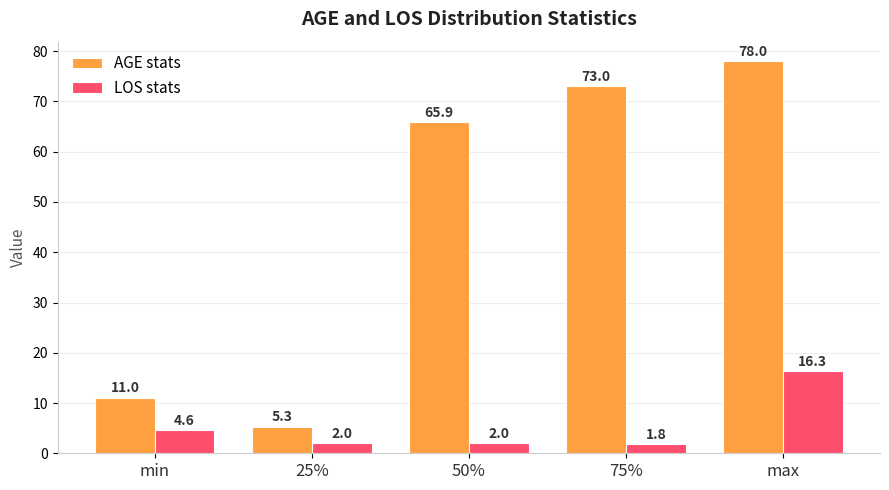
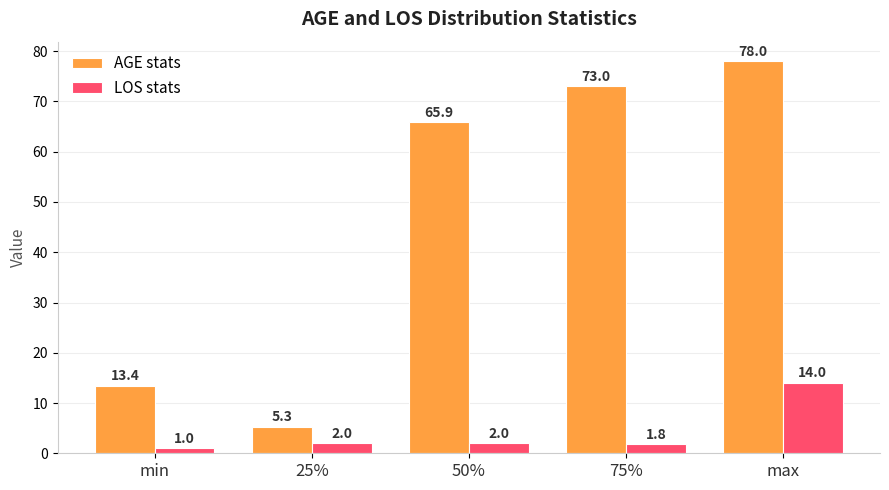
  {
    "AGE stats": {
-     "min": 11.0,
+     "min": 13.4,
      "25%": 5.3,
      "50%": 65.9,
      "75%": 73.0,
      "max": 78.0
    },
    "LOS stats": {
-     "min": 4.6,
+     "min": 1.0,
      "25%": 2.0,
      "50%": 2.0,
      "75%": 1.8,
-     "max": 16.3
+     "max": 14.0
    }
  }
